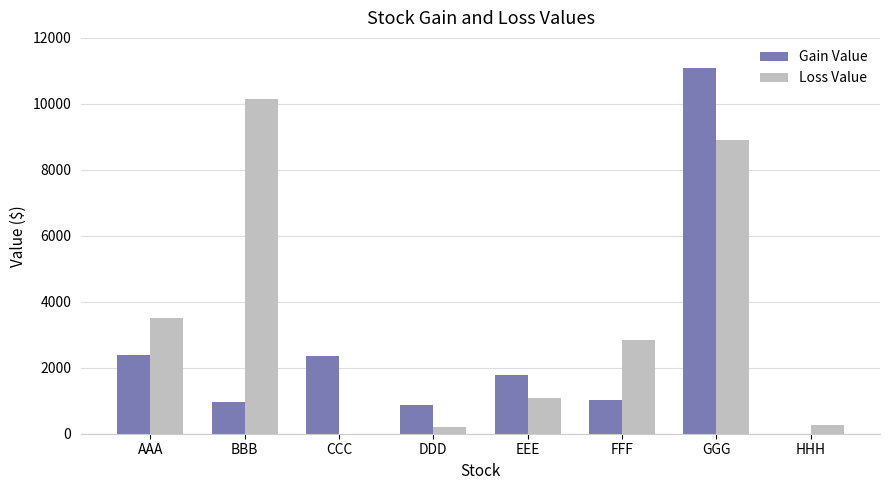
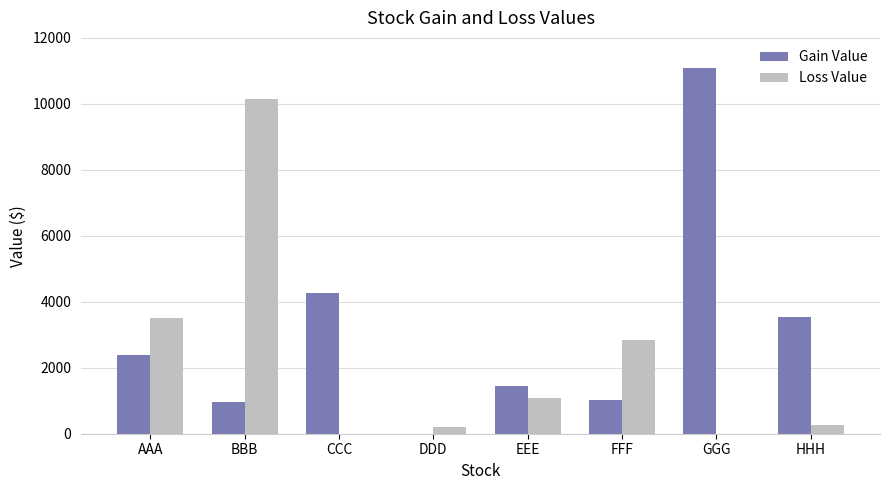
  {
    "Gain Value": {
      "AAA": 2400,
      "BBB": 1000,
-     "CCC": 2400,
-     "DDD": 900,
-     "EEE": 1800,
+     "CCC": 4300,
+     "DDD": 0,
+     "EEE": 1500,
      "FFF": 1000,
      "GGG": 11100,
-     "HHH": 0
+     "HHH": 3500
    },
    "Loss Value": {
      "AAA": 3500,
      "BBB": 10100,
      "CCC": 0,
      "DDD": 200,
      "EEE": 1100,
      "FFF": 2800,
-     "GGG": 8900,
+     "GGG": 0,
      "HHH": 300
    }
  }
